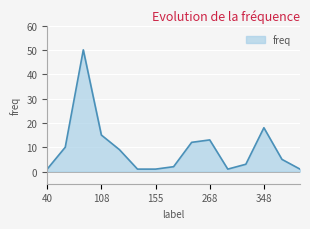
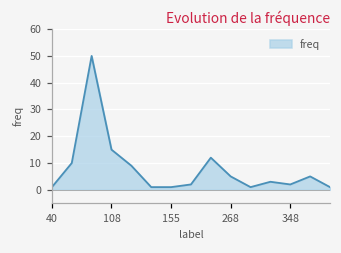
  {
    "40": 1,
    "108": 15,
    "155": 1,
-   "268": 13,
-   "348": 18
+   "268": 5,
+   "348": 2
  }
